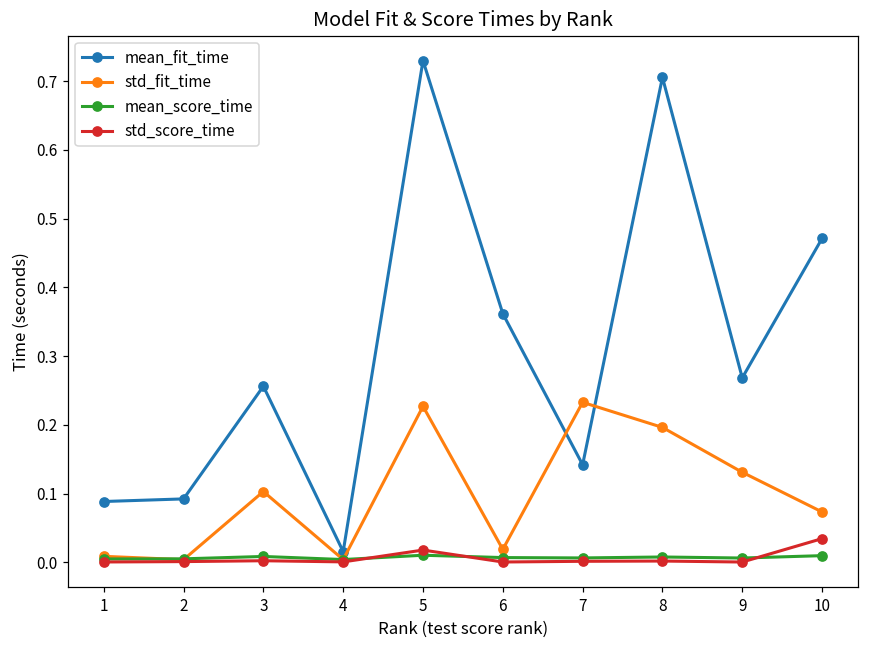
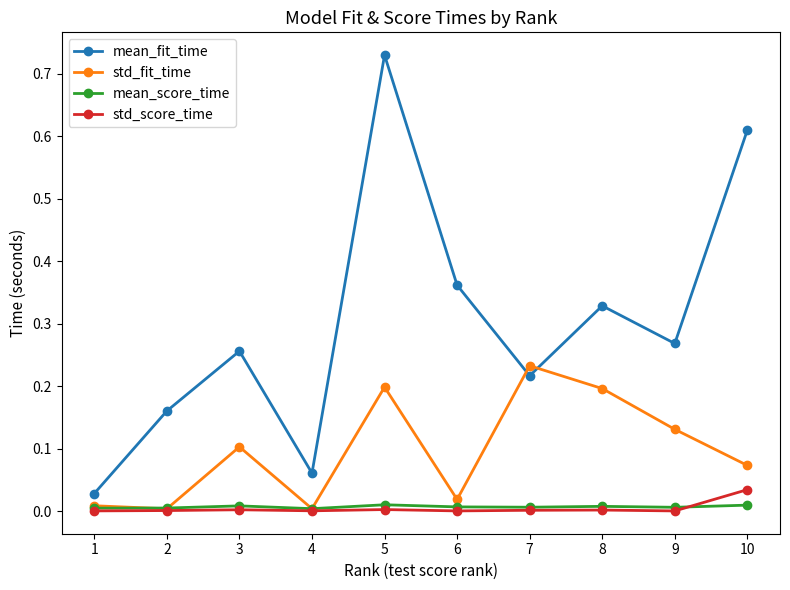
  {
    "mean_fit_time": {
-     "1": 0.09,
-     "2": 0.09,
+     "1": 0.03,
+     "2": 0.16,
      "3": 0.26,
-     "4": 0.02,
+     "4": 0.06,
      "5": 0.73,
      "6": 0.36,
-     "7": 0.14,
-     "8": 0.71,
+     "7": 0.22,
+     "8": 0.33,
      "9": 0.27,
-     "10": 0.47
+     "10": 0.61
    },
    "std_fit_time": {
      "3": 0.10,
-     "5": 0.23,
+     "5": 0.20,
      "6": 0.02,
      "7": 0.23,
      "8": 0.20,
      "9": 0.13,
      "10": 0.07
    },
    "mean_score_time": {
      "3": 0.01,
      "5": 0.01,
      "6": 0.01,
      "7": 0.01,
      "8": 0.01,
      "9": 0.01,
      "10": 0.01
    },
    "std_score_time": {
      "1": 0.00,
      "3": 0.00,
-     "5": 0.02,
+     "5": 0.00,
      "6": 0.00,
      "7": 0.00,
      "8": 0.00,
      "9": 0.00,
      "10": 0.03
    }
  }
